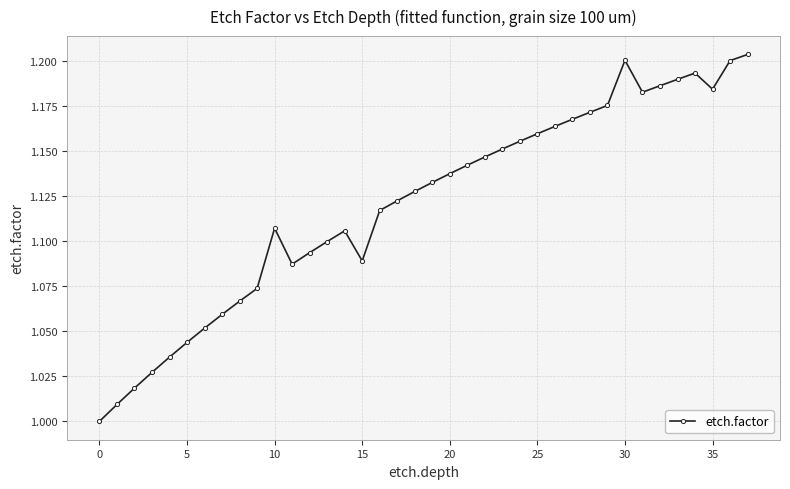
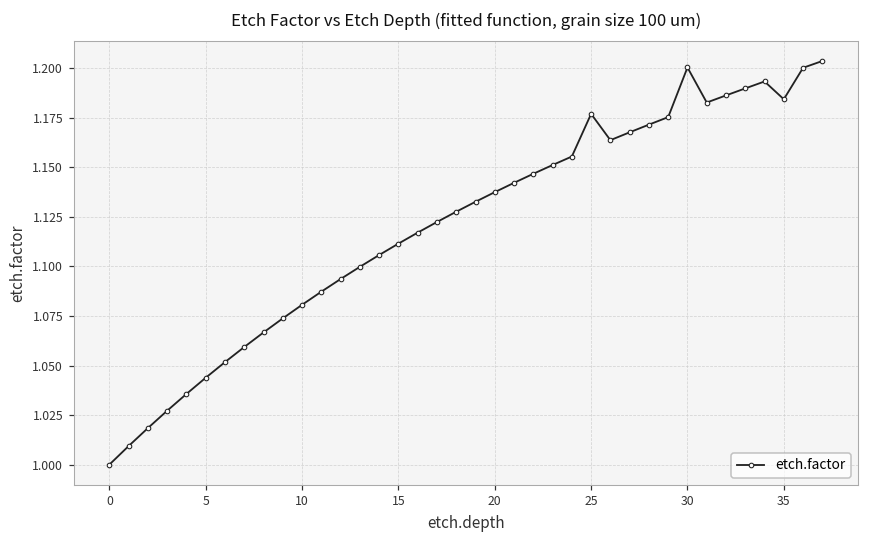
  {
    "0": 1.000,
    "5": 1.044,
-   "10": 1.107,
-   "15": 1.089,
+   "10": 1.081,
+   "15": 1.112,
    "20": 1.137,
-   "25": 1.160,
+   "25": 1.177,
    "30": 1.200,
    "35": 1.184
  }
